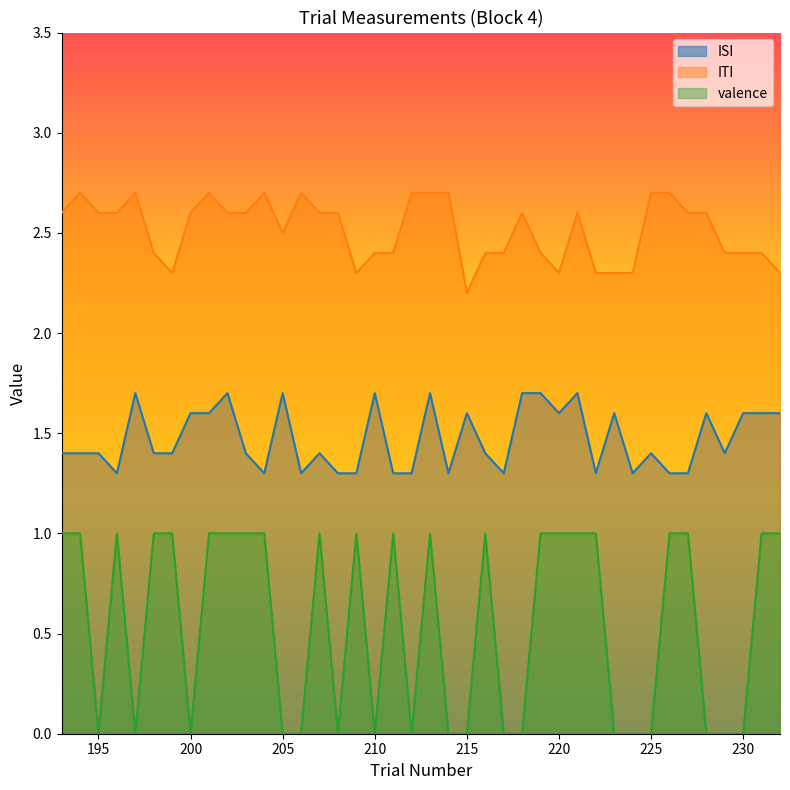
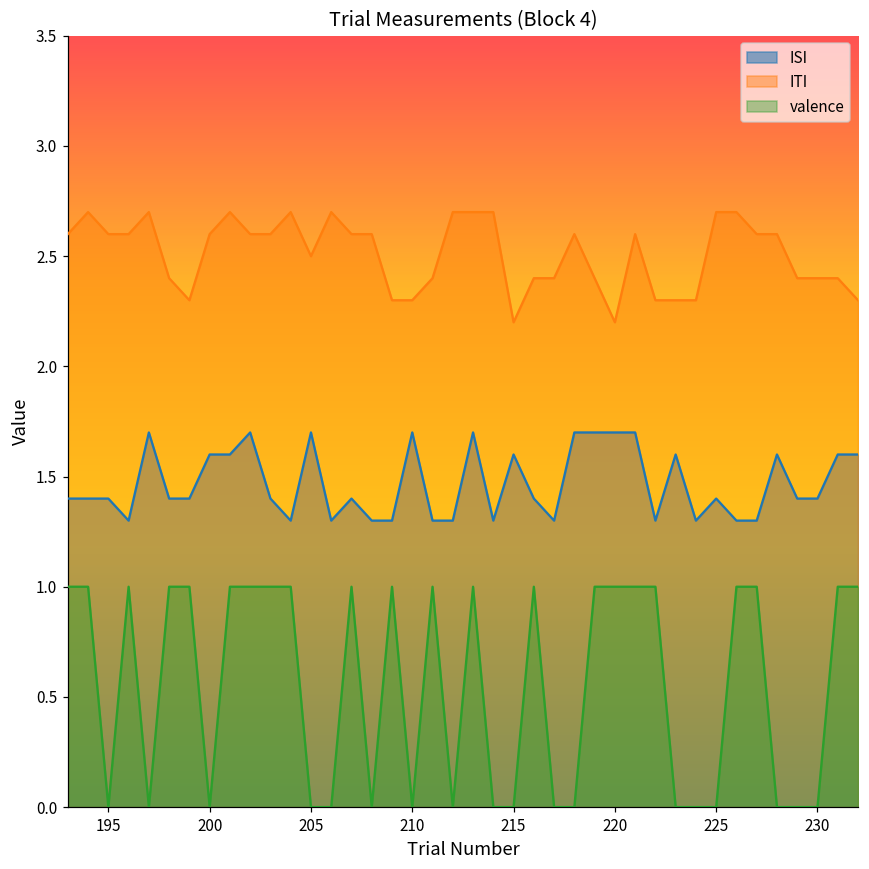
  {
    "ISI": {
      "195": 1.4,
      "200": 1.6,
      "205": 1.7,
      "210": 1.7,
      "215": 1.6,
-     "220": 1.6,
+     "220": 1.7,
      "225": 1.4,
-     "230": 1.6
+     "230": 1.4
    },
    "ITI": {
      "195": 2.6,
      "200": 2.6,
      "205": 2.5,
-     "210": 2.4,
+     "210": 2.3,
      "215": 2.2,
-     "220": 2.3,
+     "220": 2.2,
      "225": 2.7,
      "230": 2.4
    },
    "valence": {
      "195": 0.0,
      "200": 0.0,
      "205": 0.0,
      "210": 0.0,
      "215": 0.0,
      "220": 1.0,
      "225": 0.0,
      "230": 0.0
    }
  }
